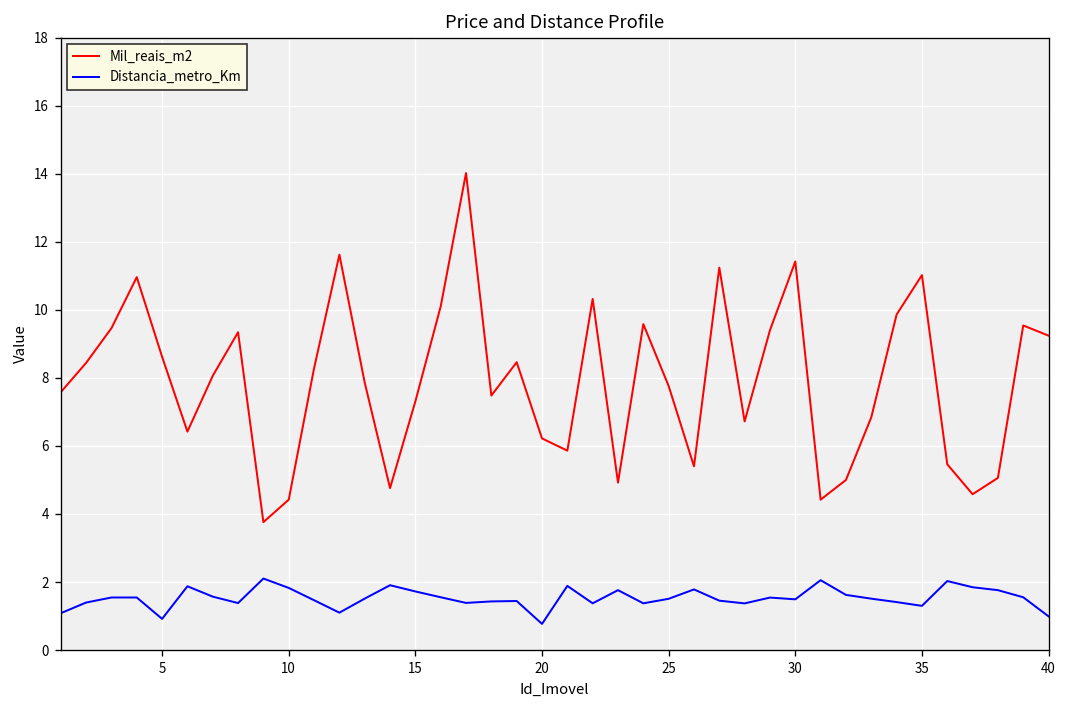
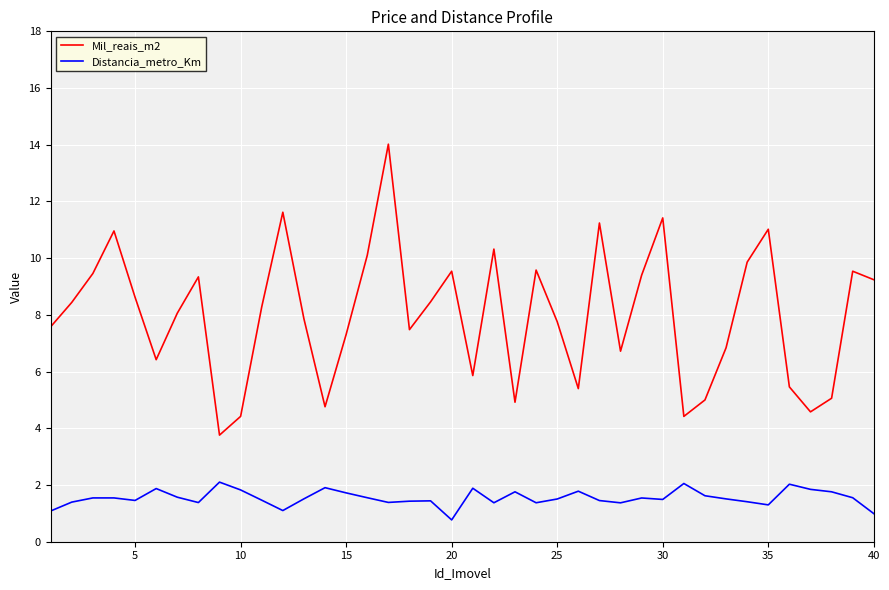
  {
    "Mil_reais_m2": {
      "5": 8.6,
      "10": 4.4,
      "15": 7.3,
-     "20": 6.2,
+     "20": 9.5,
      "25": 7.8,
      "30": 11.4,
      "35": 11.0,
      "40": 9.2
    },
    "Distancia_metro_Km": {
-     "5": 0.9,
+     "5": 1.5,
      "10": 1.8,
      "15": 1.7,
      "20": 0.8,
      "25": 1.5,
      "30": 1.5,
      "35": 1.3,
      "40": 1.0
    }
  }
